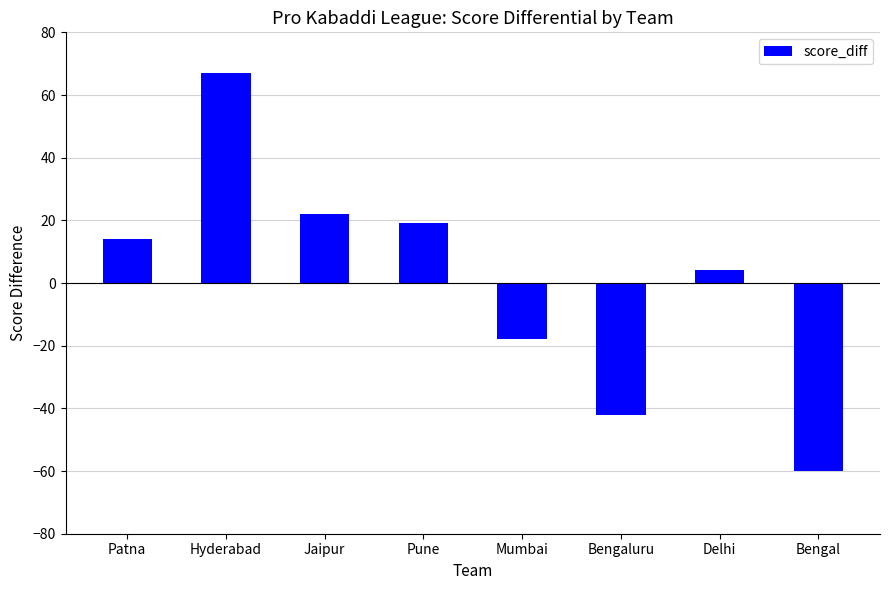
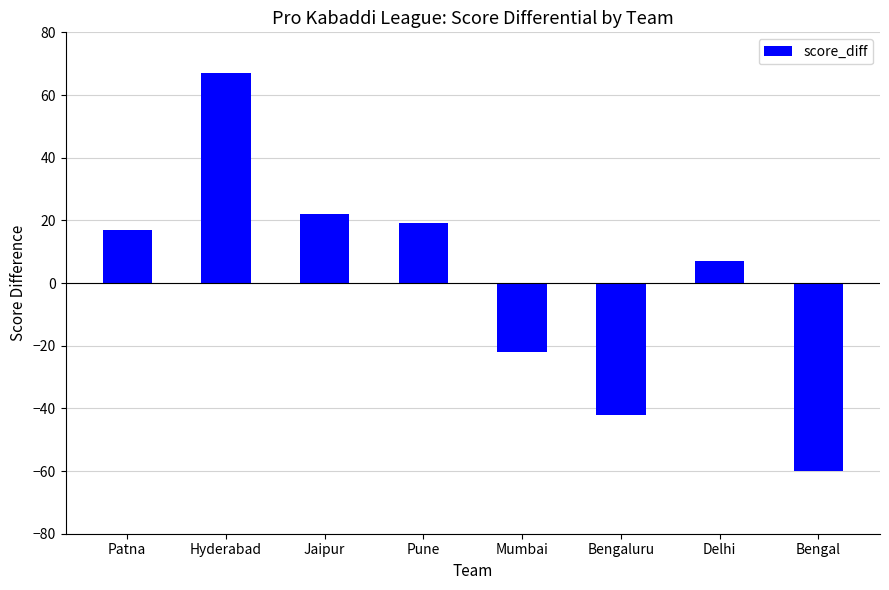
  {
-   "Patna": 14,
+   "Patna": 17,
    "Hyderabad": 67,
    "Jaipur": 22,
    "Pune": 19,
-   "Mumbai": -18,
+   "Mumbai": -22,
    "Bengaluru": -42,
-   "Delhi": 4,
+   "Delhi": 7,
    "Bengal": -60
  }
